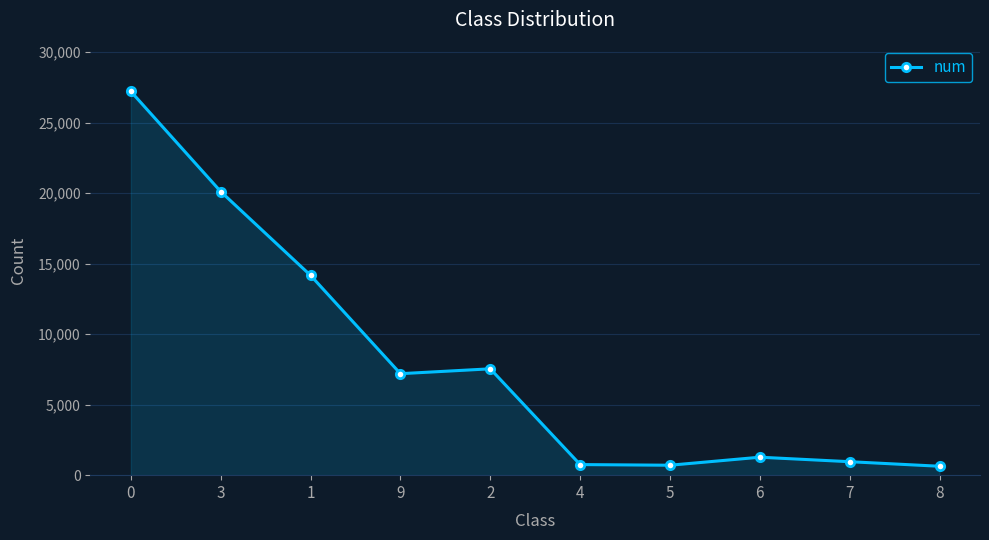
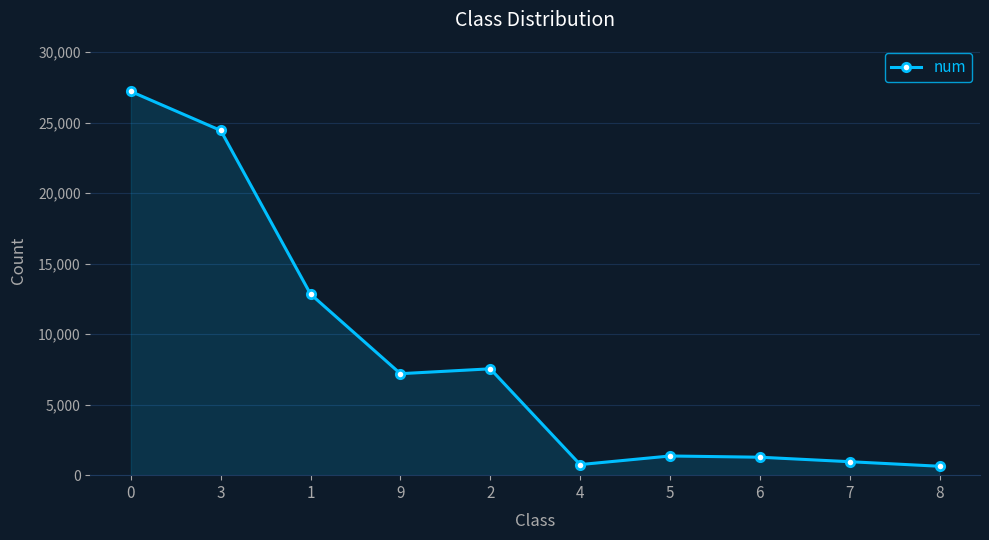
  {
    "0": "27,200",
-   "3": "20,100",
-   "1": "14,200",
+   "3": "24,400",
+   "1": "12,800",
    "9": "7,200",
    "2": "7,500",
    "4": "800",
-   "5": "700",
+   "5": "1,400",
    "6": "1,300",
    "7": "1,000",
    "8": "600"
  }
